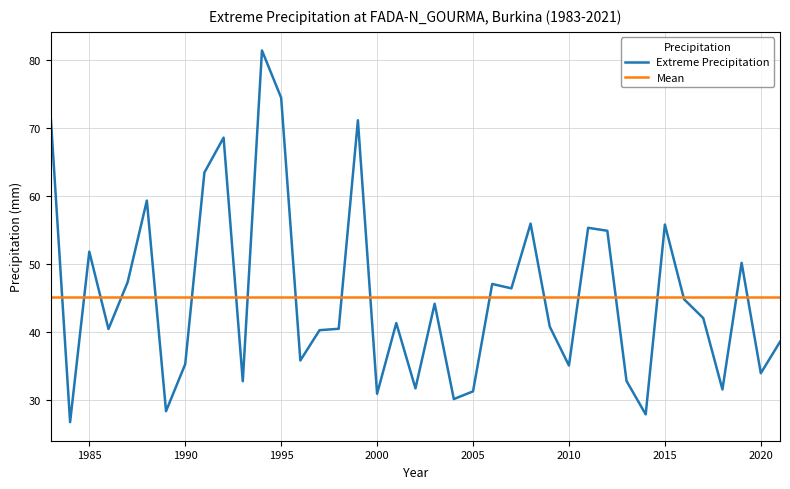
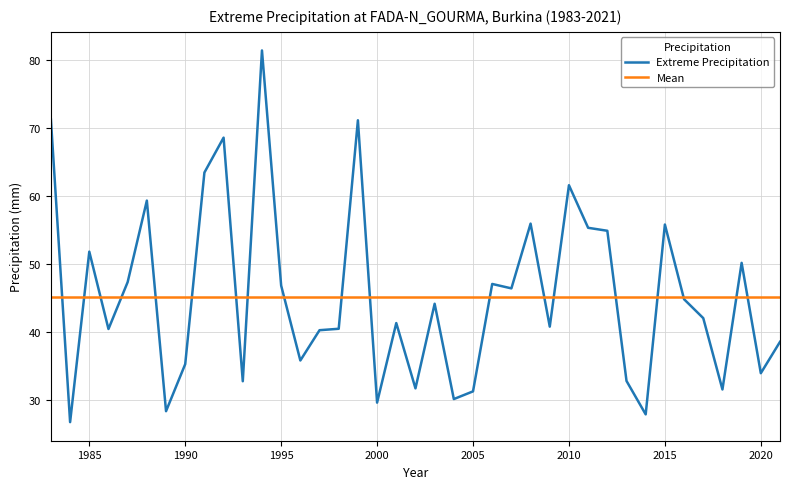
  {
    "Extreme Precipitation": {
      "1985": 52,
      "1990": 35,
-     "1995": 74,
-     "2000": 31,
+     "1995": 47,
+     "2000": 30,
      "2005": 31,
-     "2010": 35,
+     "2010": 62,
      "2015": 56,
      "2020": 34
    },
    "Mean": {
      "1985": 45,
      "1990": 45,
      "1995": 45,
      "2000": 45,
      "2005": 45,
      "2010": 45,
      "2015": 45,
      "2020": 45
    }
  }
